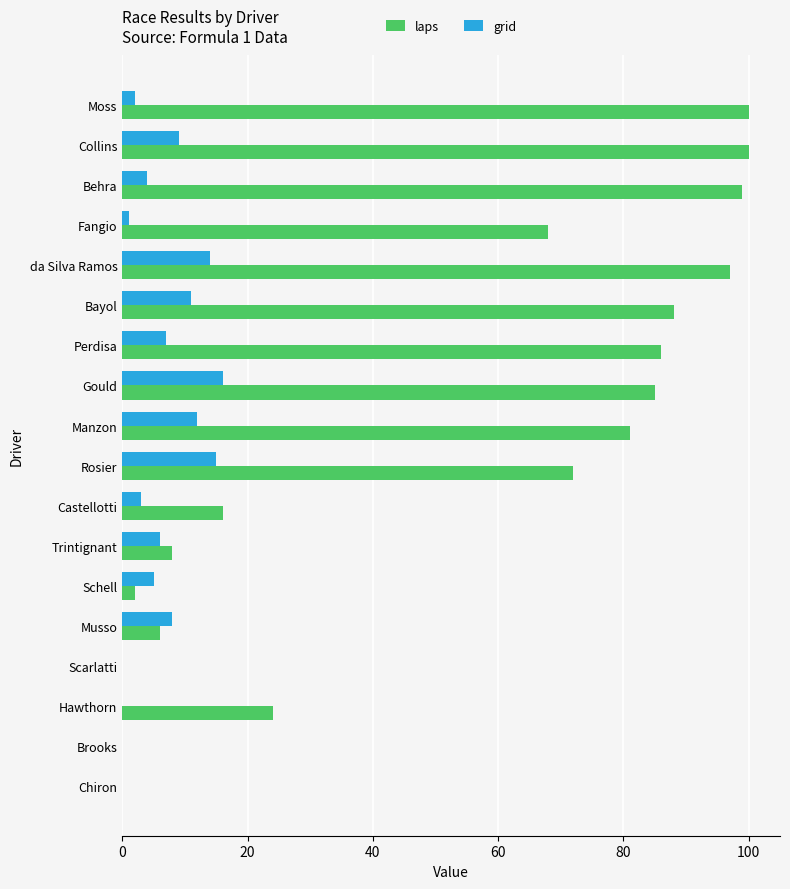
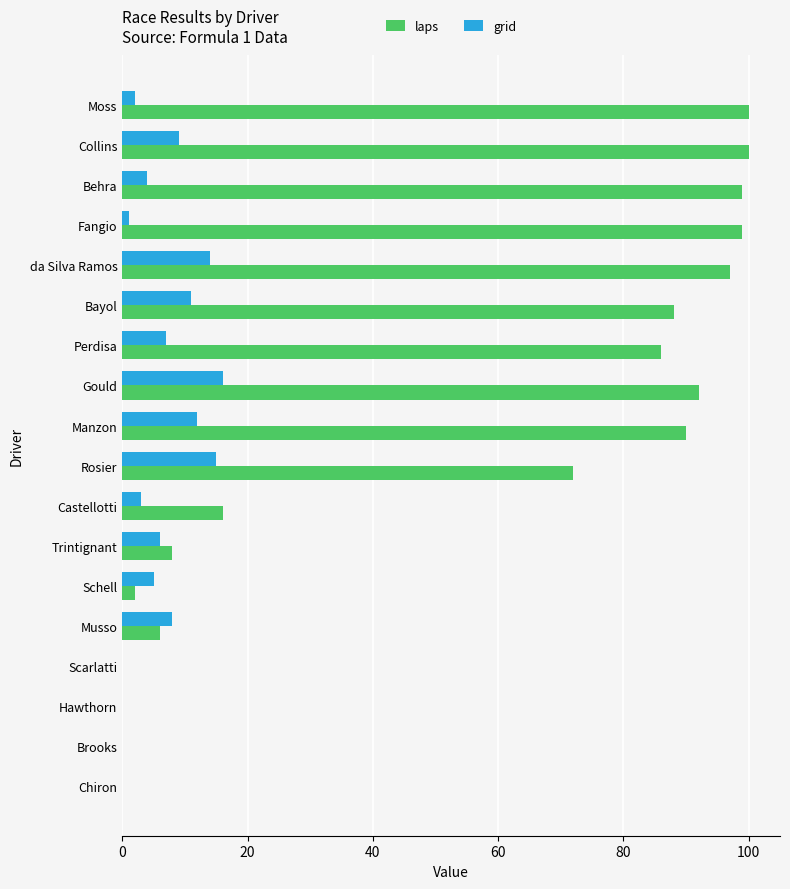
  {
    "laps": {
      "Moss": 100,
      "Collins": 100,
      "Behra": 99,
-     "Fangio": 68,
+     "Fangio": 99,
      "da Silva Ramos": 97,
      "Bayol": 88,
      "Perdisa": 86,
-     "Gould": 85,
-     "Manzon": 81,
+     "Gould": 92,
+     "Manzon": 90,
      "Rosier": 72,
      "Castellotti": 16,
      "Trintignant": 8,
      "Schell": 2,
      "Musso": 6,
      "Scarlatti": 0,
-     "Hawthorn": 24,
+     "Hawthorn": 0,
      "Brooks": 0,
      "Chiron": 0
    },
    "grid": {
      "Moss": 2,
      "Collins": 9,
      "Behra": 4,
      "Fangio": 1,
      "da Silva Ramos": 14,
      "Bayol": 11,
      "Perdisa": 7,
      "Gould": 16,
      "Manzon": 12,
      "Rosier": 15,
      "Castellotti": 3,
      "Trintignant": 6,
      "Schell": 5,
      "Musso": 8,
      "Scarlatti": 0,
      "Hawthorn": 0,
      "Brooks": 0,
      "Chiron": 0
    }
  }
